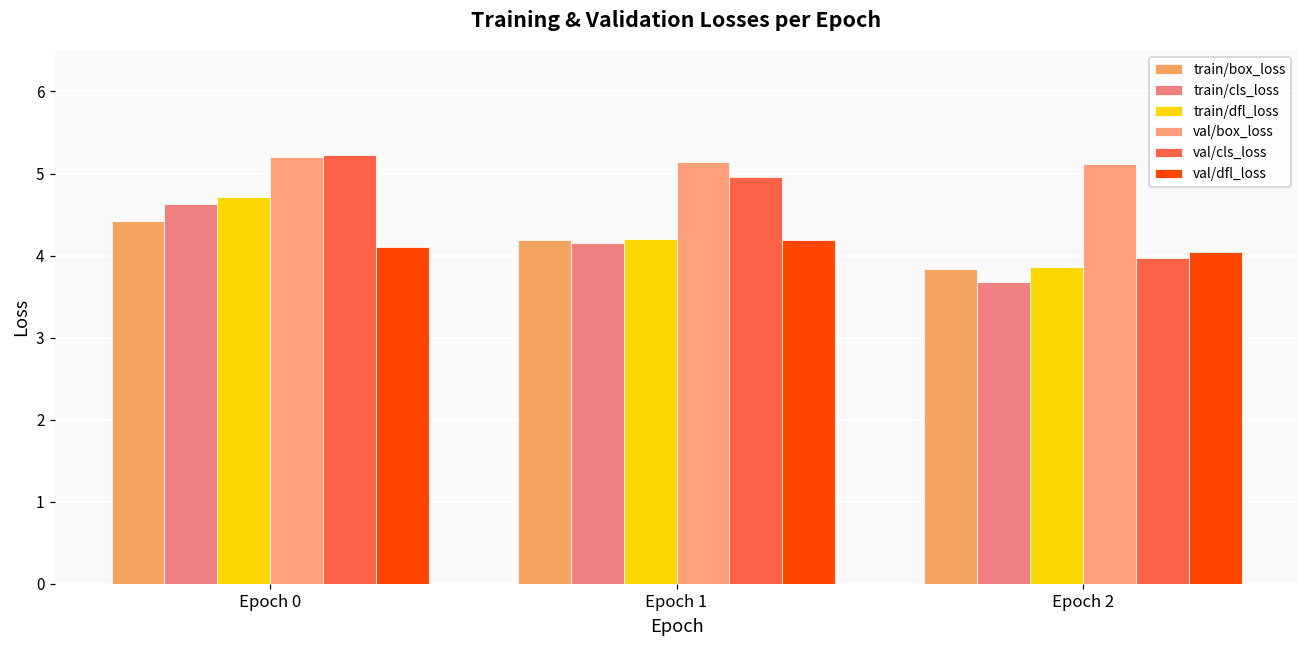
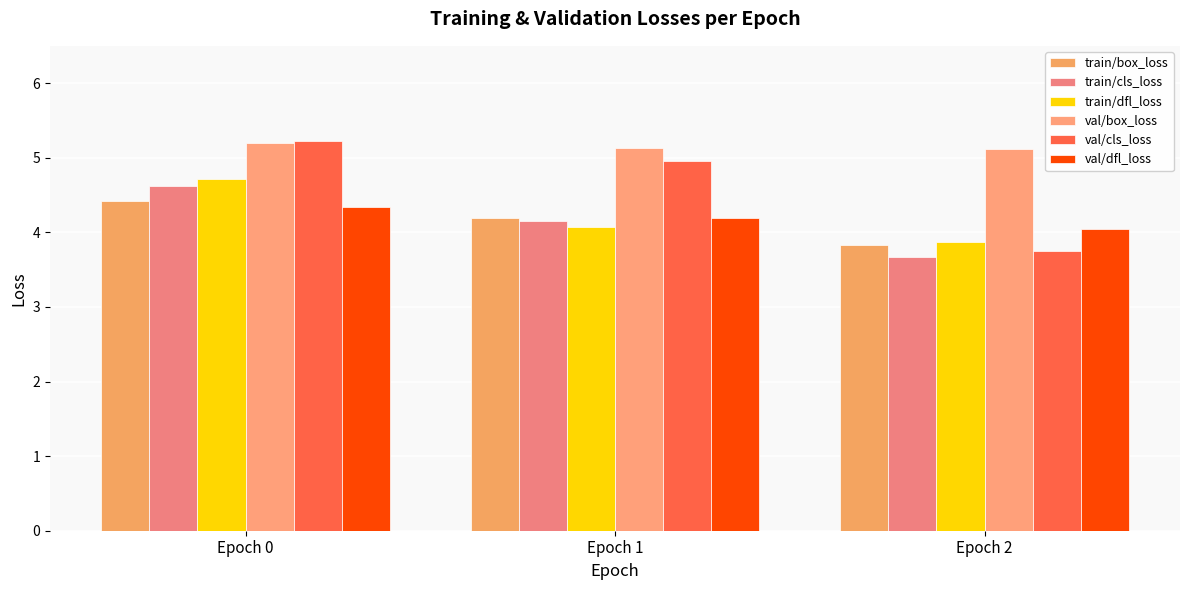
  {
    "train/dfl_loss": {
      "Epoch 0": 4.7,
-     "Epoch 1": 4.2,
+     "Epoch 1": 4.1,
      "Epoch 2": 3.9
    },
    "val/cls_loss": {
      "Epoch 0": 5.2,
      "Epoch 1": 5.0,
-     "Epoch 2": 4.0
+     "Epoch 2": 3.8
    },
    "val/dfl_loss": {
-     "Epoch 0": 4.1,
+     "Epoch 0": 4.3,
      "Epoch 1": 4.2,
      "Epoch 2": 4.0
    }
  }
